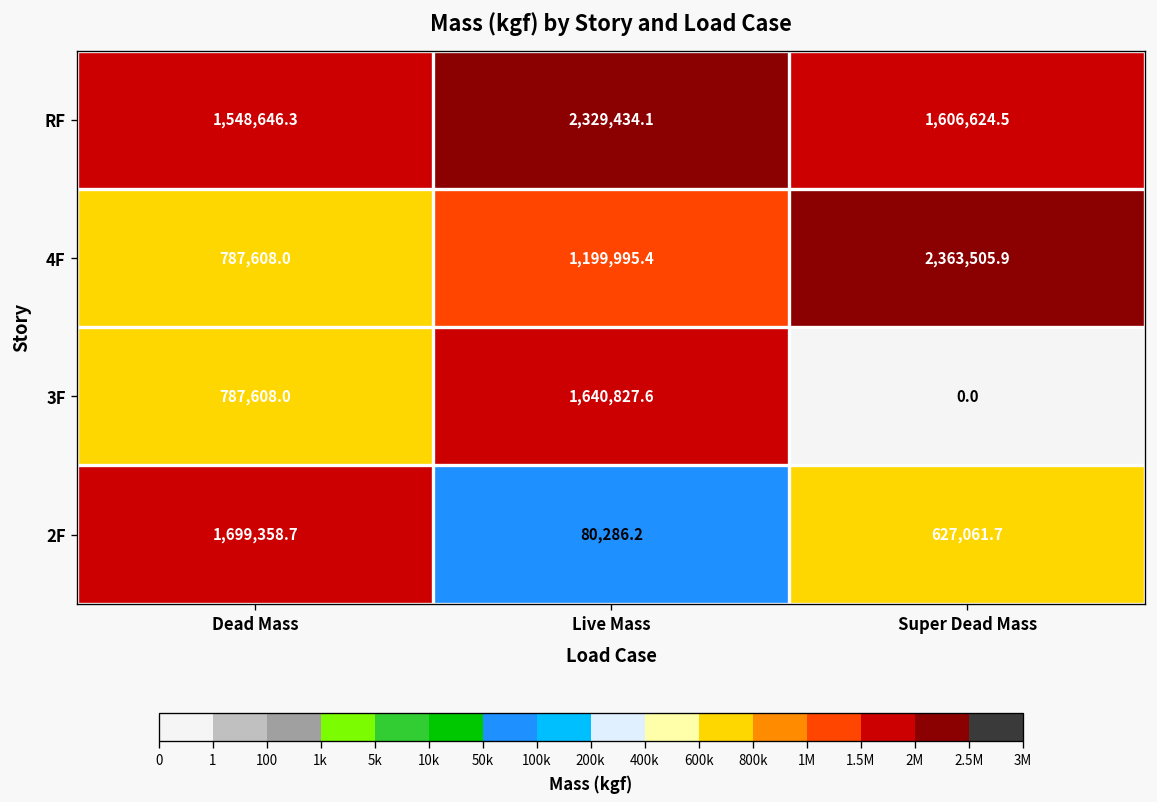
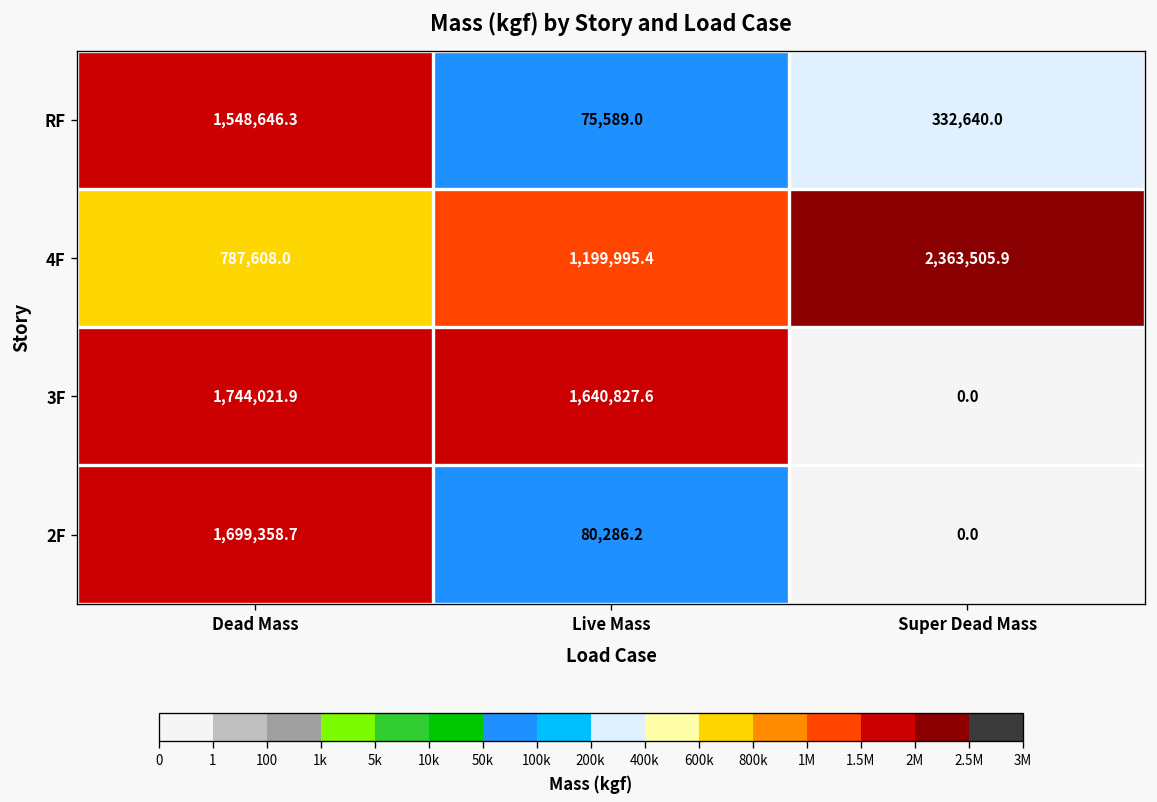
  {
    "RF": {
      "Dead Mass": "1,548,646.3",
-     "Live Mass": "2,329,434.1",
-     "Super Dead Mass": "1,606,624.5"
+     "Live Mass": "75,589.0",
+     "Super Dead Mass": "332,640.0"
    },
    "4F": {
      "Dead Mass": "787,608.0",
      "Live Mass": "1,199,995.4",
      "Super Dead Mass": "2,363,505.9"
    },
    "3F": {
-     "Dead Mass": "787,608.0",
+     "Dead Mass": "1,744,021.9",
      "Live Mass": "1,640,827.6",
      "Super Dead Mass": "0.0"
    },
    "2F": {
      "Dead Mass": "1,699,358.7",
      "Live Mass": "80,286.2",
-     "Super Dead Mass": "627,061.7"
+     "Super Dead Mass": "0.0"
    }
  }
